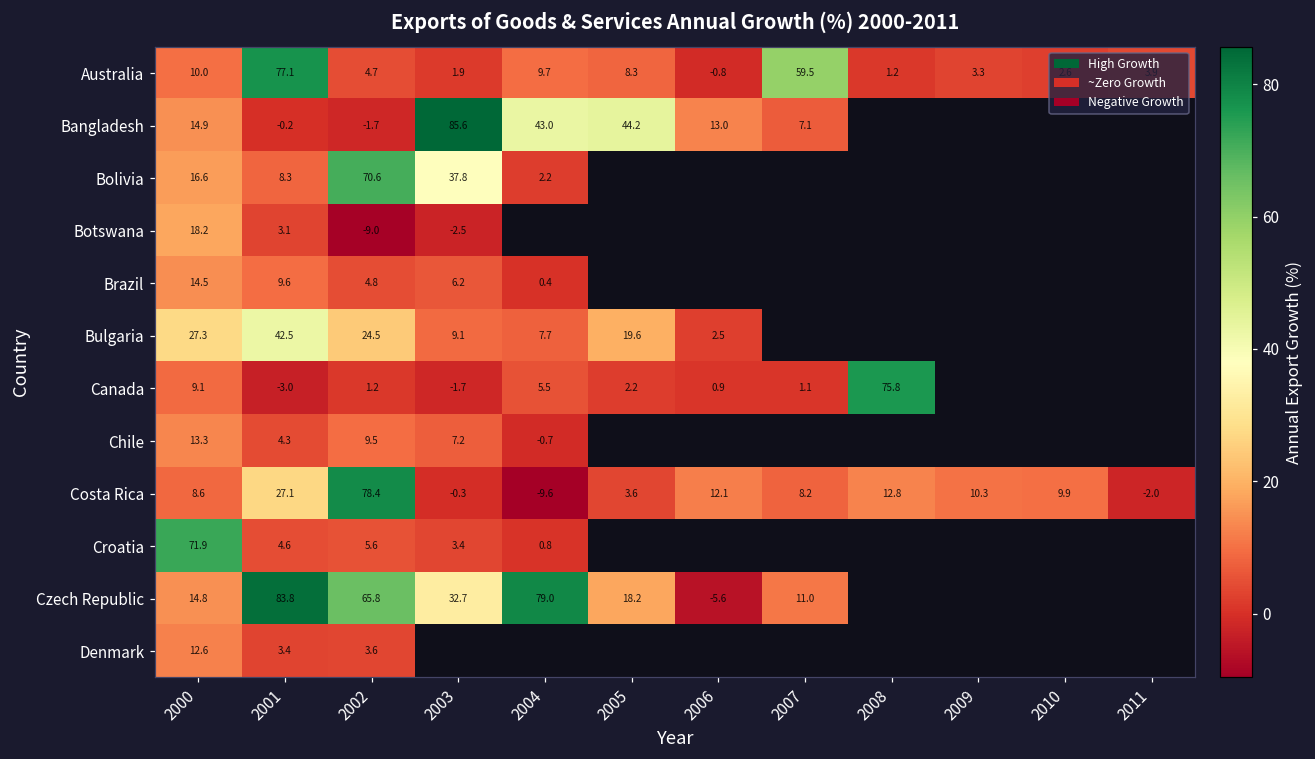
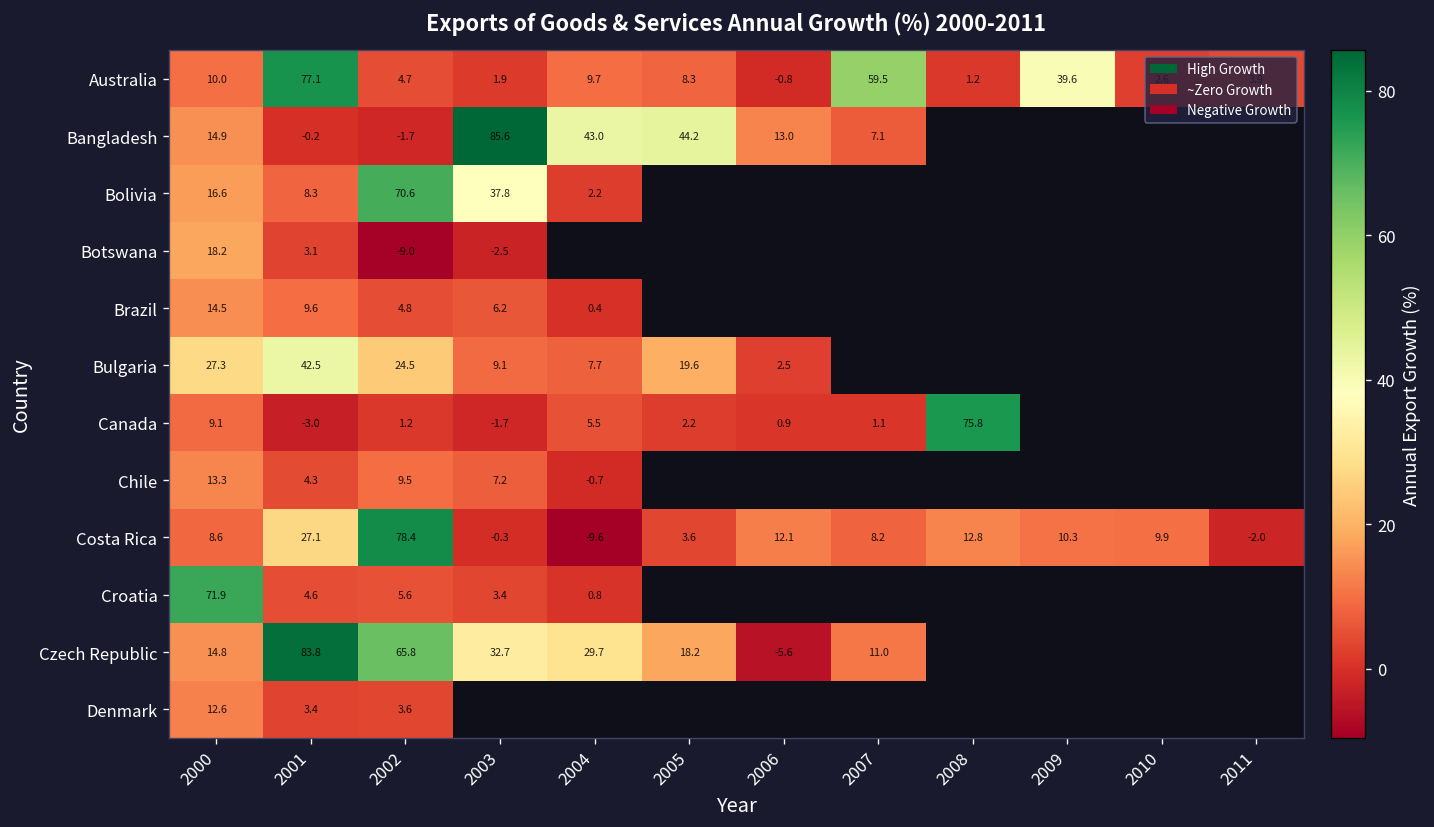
  {
    "Australia": {
      "2000": 10.0,
      "2001": 77.1,
      "2002": 4.7,
      "2003": 1.9,
      "2004": 9.7,
      "2005": 8.3,
      "2006": -0.8,
      "2007": 59.5,
      "2008": 1.2,
-     "2009": 3.3
+     "2009": 39.6
    },
    "Bangladesh": {
      "2000": 14.9,
      "2001": -0.2,
      "2002": -1.7,
      "2003": 85.6,
      "2004": 43.0,
      "2005": 44.2,
      "2006": 13.0,
      "2007": 7.1
    },
    "Bolivia": {
      "2000": 16.6,
      "2001": 8.3,
      "2002": 70.6,
      "2003": 37.8,
      "2004": 2.2
    },
    "Botswana": {
      "2000": 18.2,
      "2001": 3.1,
      "2002": -9.0,
      "2003": -2.5
    },
    "Brazil": {
      "2000": 14.5,
      "2001": 9.6,
      "2002": 4.8,
      "2003": 6.2,
      "2004": 0.4
    },
    "Bulgaria": {
      "2000": 27.3,
      "2001": 42.5,
      "2002": 24.5,
      "2003": 9.1,
      "2004": 7.7,
      "2005": 19.6,
      "2006": 2.5
    },
    "Canada": {
      "2000": 9.1,
      "2001": -3.0,
      "2002": 1.2,
      "2003": -1.7,
      "2004": 5.5,
      "2005": 2.2,
      "2006": 0.9,
      "2007": 1.1,
      "2008": 75.8
    },
    "Chile": {
      "2000": 13.3,
      "2001": 4.3,
      "2002": 9.5,
      "2003": 7.2,
      "2004": -0.7
    },
    "Costa Rica": {
      "2000": 8.6,
      "2001": 27.1,
      "2002": 78.4,
      "2003": -0.3,
      "2004": -9.6,
      "2005": 3.6,
      "2006": 12.1,
      "2007": 8.2,
      "2008": 12.8,
      "2009": 10.3,
      "2010": 9.9,
      "2011": -2.0
    },
    "Croatia": {
      "2000": 71.9,
      "2001": 4.6,
      "2002": 5.6,
      "2003": 3.4,
      "2004": 0.8
    },
    "Czech Republic": {
      "2000": 14.8,
      "2001": 83.8,
      "2002": 65.8,
      "2003": 32.7,
-     "2004": 79.0,
+     "2004": 29.7,
      "2005": 18.2,
      "2006": -5.6,
      "2007": 11.0
    },
    "Denmark": {
      "2000": 12.6,
      "2001": 3.4,
      "2002": 3.6
    }
  }
